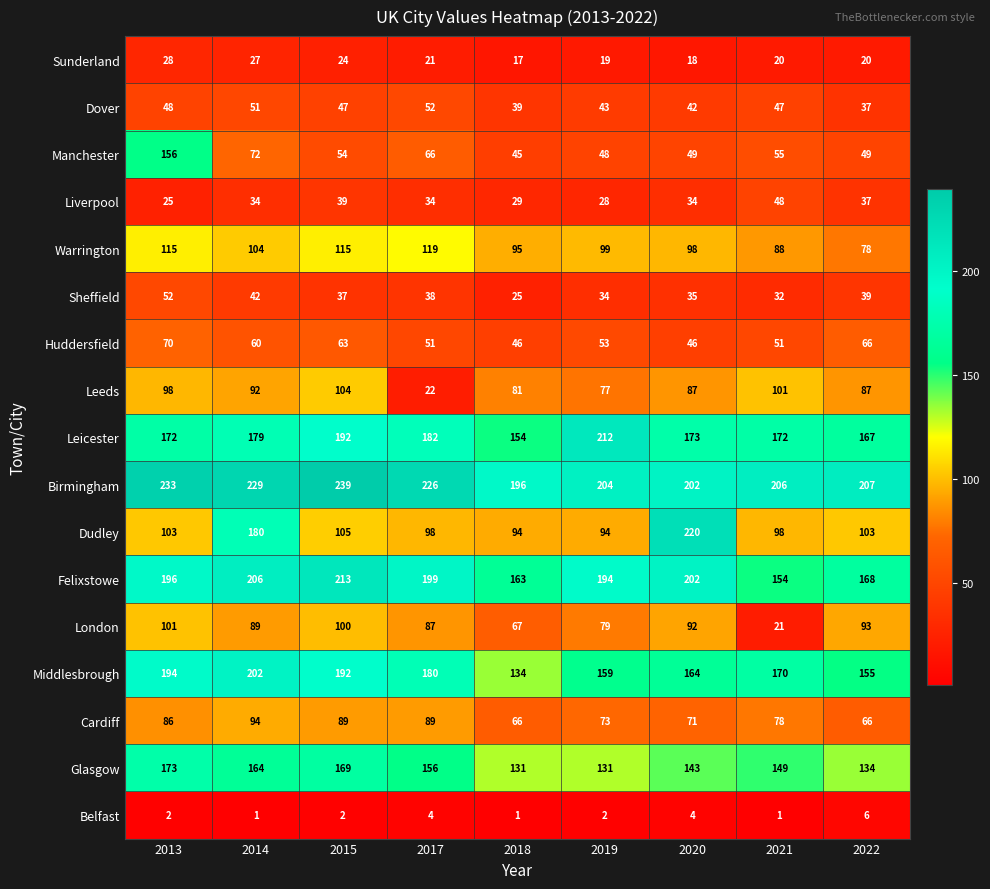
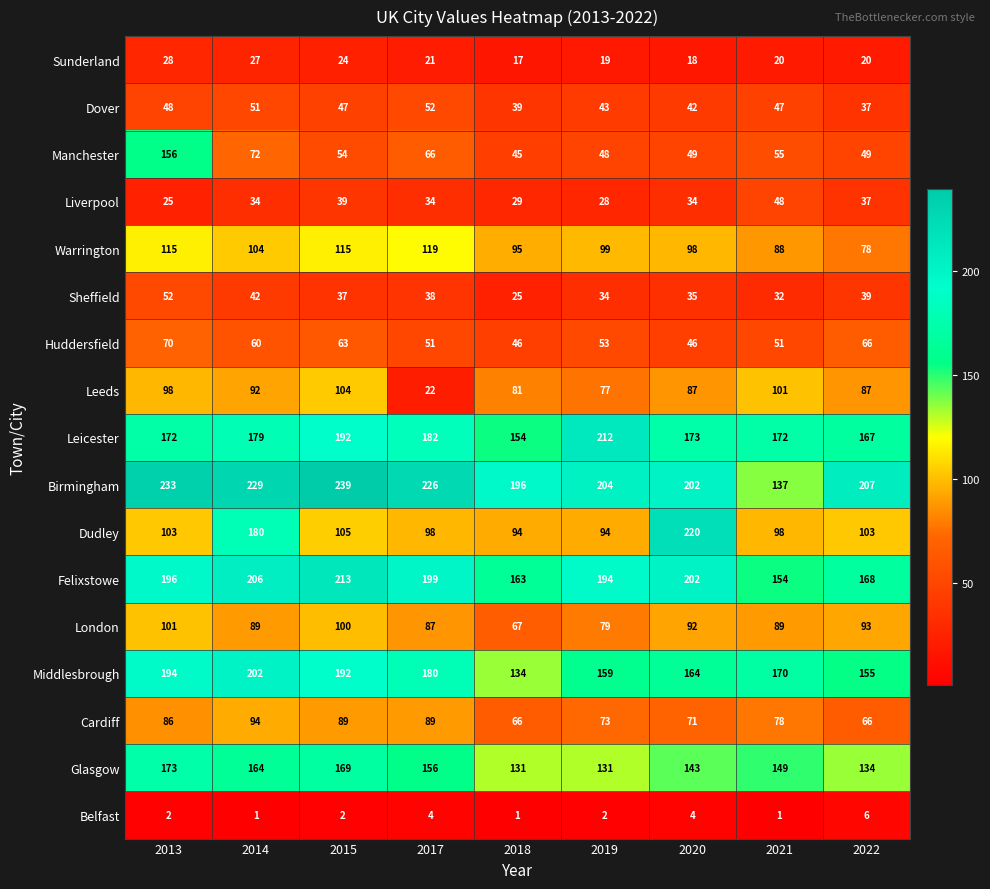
  {
    "Sunderland": {
      "2013": 28,
      "2014": 27,
      "2015": 24,
      "2017": 21,
      "2018": 17,
      "2019": 19,
      "2020": 18,
      "2021": 20,
      "2022": 20
    },
    "Dover": {
      "2013": 48,
      "2014": 51,
      "2015": 47,
      "2017": 52,
      "2018": 39,
      "2019": 43,
      "2020": 42,
      "2021": 47,
      "2022": 37
    },
    "Manchester": {
      "2013": 156,
      "2014": 72,
      "2015": 54,
      "2017": 66,
      "2018": 45,
      "2019": 48,
      "2020": 49,
      "2021": 55,
      "2022": 49
    },
    "Liverpool": {
      "2013": 25,
      "2014": 34,
      "2015": 39,
      "2017": 34,
      "2018": 29,
      "2019": 28,
      "2020": 34,
      "2021": 48,
      "2022": 37
    },
    "Warrington": {
      "2013": 115,
      "2014": 104,
      "2015": 115,
      "2017": 119,
      "2018": 95,
      "2019": 99,
      "2020": 98,
      "2021": 88,
      "2022": 78
    },
    "Sheffield": {
      "2013": 52,
      "2014": 42,
      "2015": 37,
      "2017": 38,
      "2018": 25,
      "2019": 34,
      "2020": 35,
      "2021": 32,
      "2022": 39
    },
    "Huddersfield": {
      "2013": 70,
      "2014": 60,
      "2015": 63,
      "2017": 51,
      "2018": 46,
      "2019": 53,
      "2020": 46,
      "2021": 51,
      "2022": 66
    },
    "Leeds": {
      "2013": 98,
      "2014": 92,
      "2015": 104,
      "2017": 22,
      "2018": 81,
      "2019": 77,
      "2020": 87,
      "2021": 101,
      "2022": 87
    },
    "Leicester": {
      "2013": 172,
      "2014": 179,
      "2015": 192,
      "2017": 182,
      "2018": 154,
      "2019": 212,
      "2020": 173,
      "2021": 172,
      "2022": 167
    },
    "Birmingham": {
      "2013": 233,
      "2014": 229,
      "2015": 239,
      "2017": 226,
      "2018": 196,
      "2019": 204,
      "2020": 202,
-     "2021": 206,
+     "2021": 137,
      "2022": 207
    },
    "Dudley": {
      "2013": 103,
      "2014": 180,
      "2015": 105,
      "2017": 98,
      "2018": 94,
      "2019": 94,
      "2020": 220,
      "2021": 98,
      "2022": 103
    },
    "Felixstowe": {
      "2013": 196,
      "2014": 206,
      "2015": 213,
      "2017": 199,
      "2018": 163,
      "2019": 194,
      "2020": 202,
      "2021": 154,
      "2022": 168
    },
    "London": {
      "2013": 101,
      "2014": 89,
      "2015": 100,
      "2017": 87,
      "2018": 67,
      "2019": 79,
      "2020": 92,
-     "2021": 21,
+     "2021": 89,
      "2022": 93
    },
    "Middlesbrough": {
      "2013": 194,
      "2014": 202,
      "2015": 192,
      "2017": 180,
      "2018": 134,
      "2019": 159,
      "2020": 164,
      "2021": 170,
      "2022": 155
    },
    "Cardiff": {
      "2013": 86,
      "2014": 94,
      "2015": 89,
      "2017": 89,
      "2018": 66,
      "2019": 73,
      "2020": 71,
      "2021": 78,
      "2022": 66
    },
    "Glasgow": {
      "2013": 173,
      "2014": 164,
      "2015": 169,
      "2017": 156,
      "2018": 131,
      "2019": 131,
      "2020": 143,
      "2021": 149,
      "2022": 134
    },
    "Belfast": {
      "2013": 2,
      "2014": 1,
      "2015": 2,
      "2017": 4,
      "2018": 1,
      "2019": 2,
      "2020": 4,
      "2021": 1,
      "2022": 6
    }
  }
